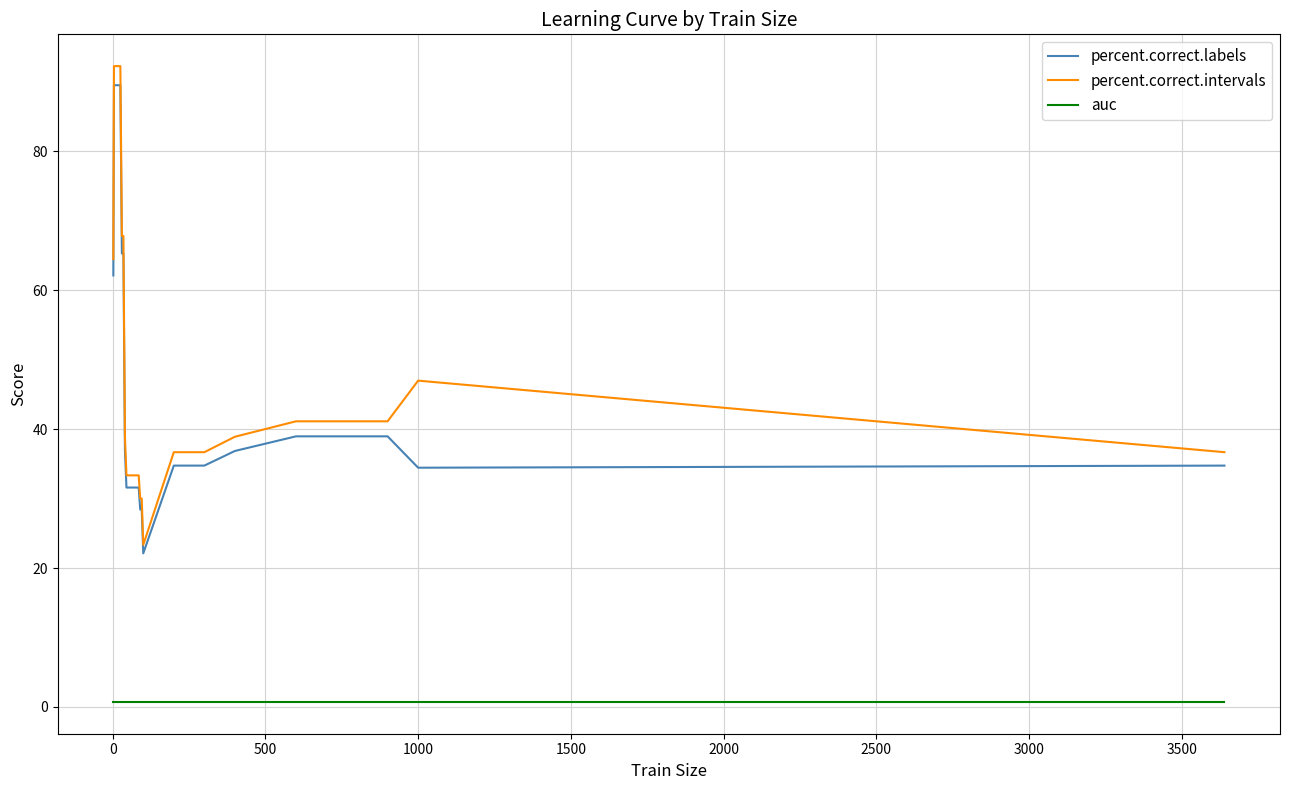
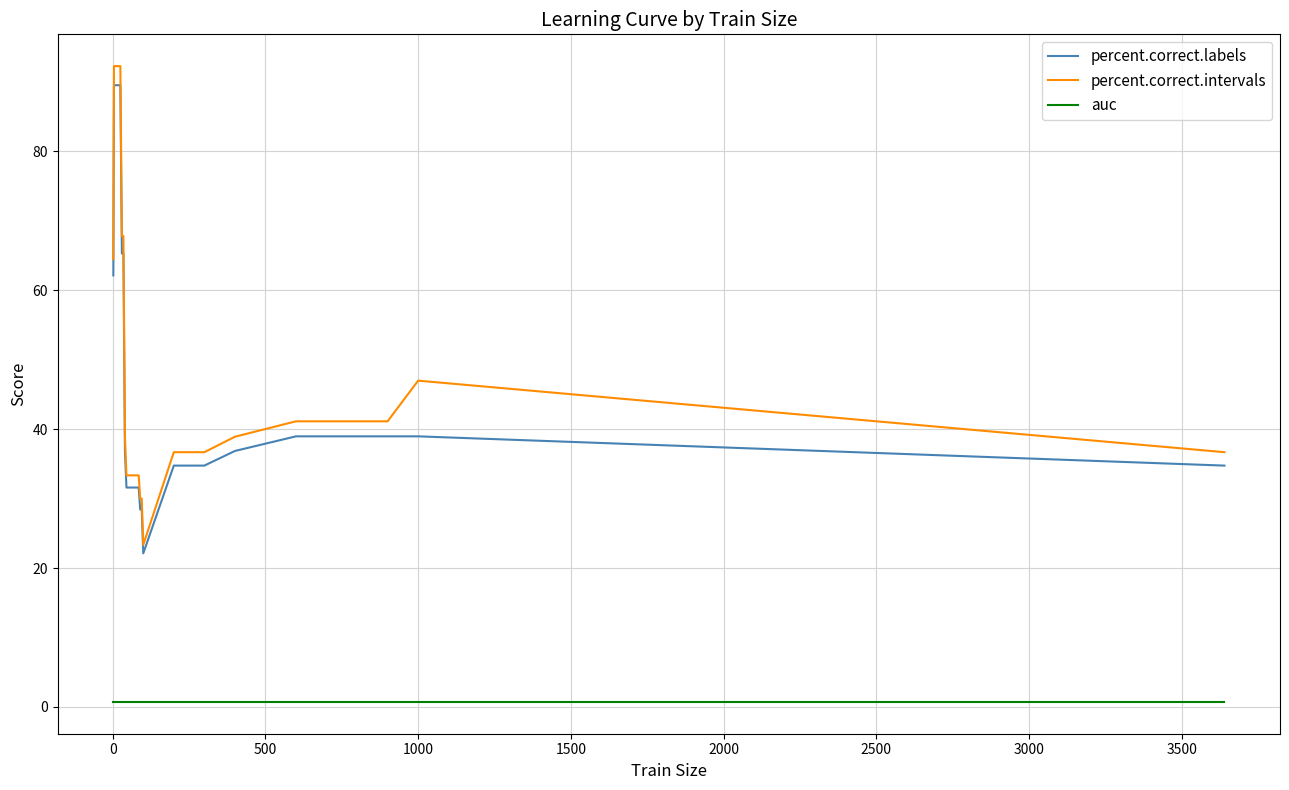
  {
    "percent.correct.labels": {
      "500": 38,
-     "1000": 34
+     "1000": 39
    },
    "percent.correct.intervals": {
      "500": 40,
      "1000": 47
    },
    "auc": {
      "500": 1,
      "1000": 1
    }
  }
